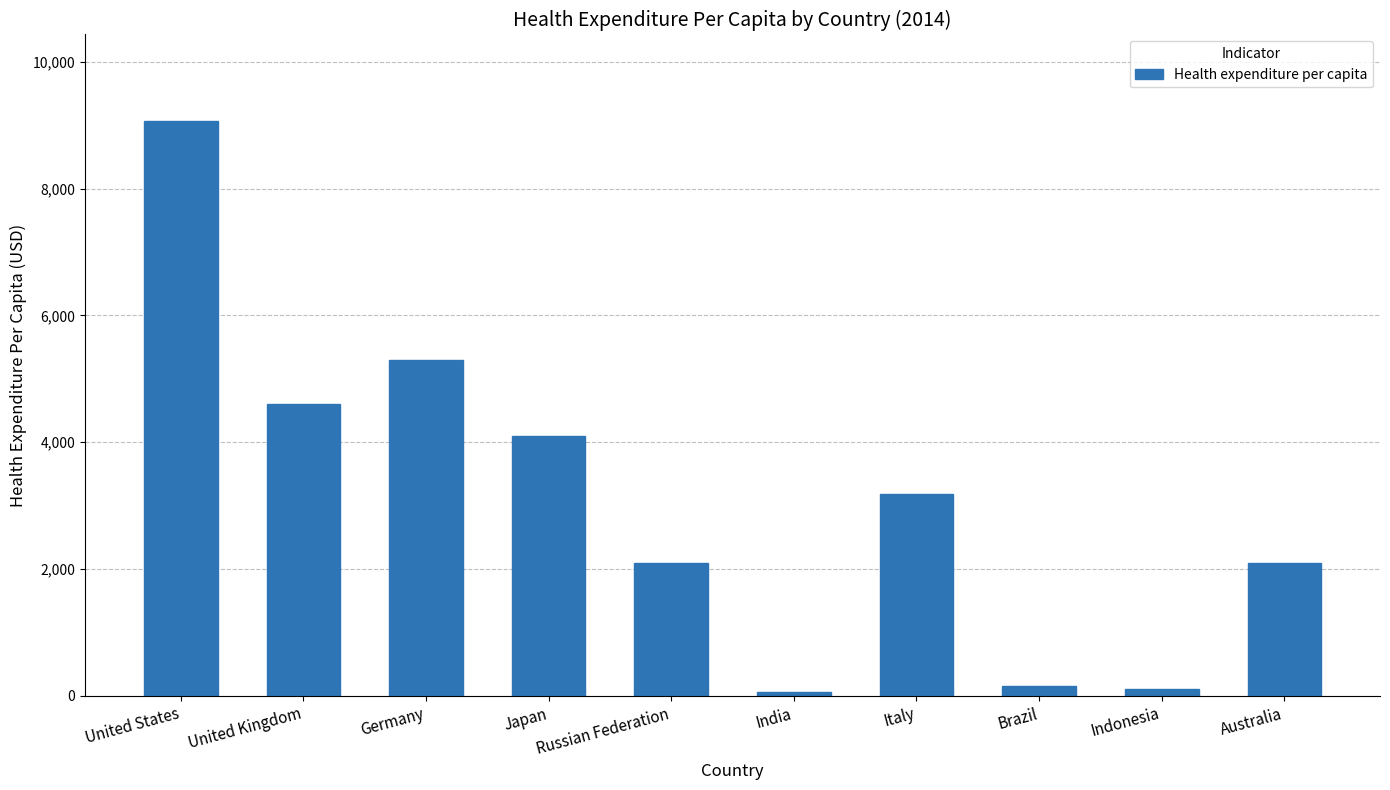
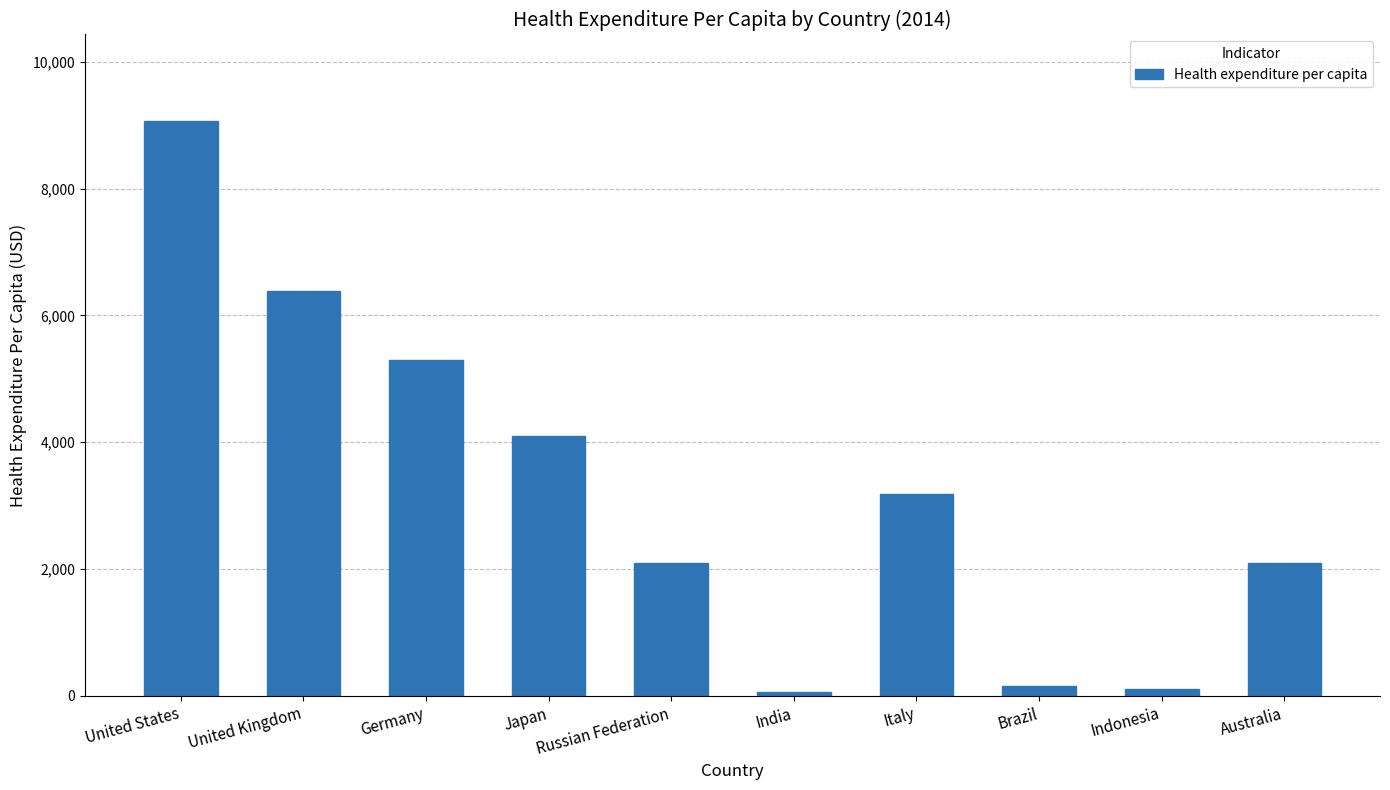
  {
    "United States": "9,100",
-   "United Kingdom": "4,600",
+   "United Kingdom": "6,400",
    "Germany": "5,300",
    "Japan": "4,100",
    "Russian Federation": "2,100",
    "India": "100",
    "Italy": "3,200",
    "Brazil": "200",
    "Indonesia": "100",
    "Australia": "2,100"
  }
